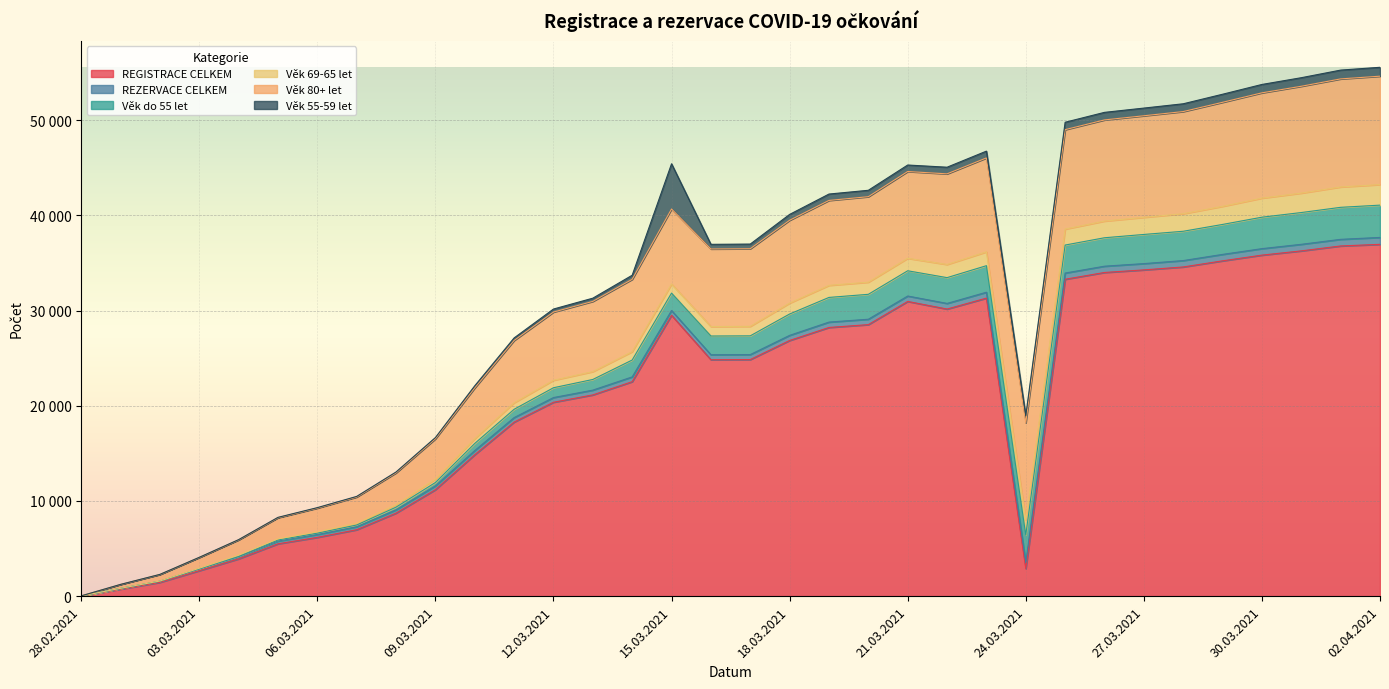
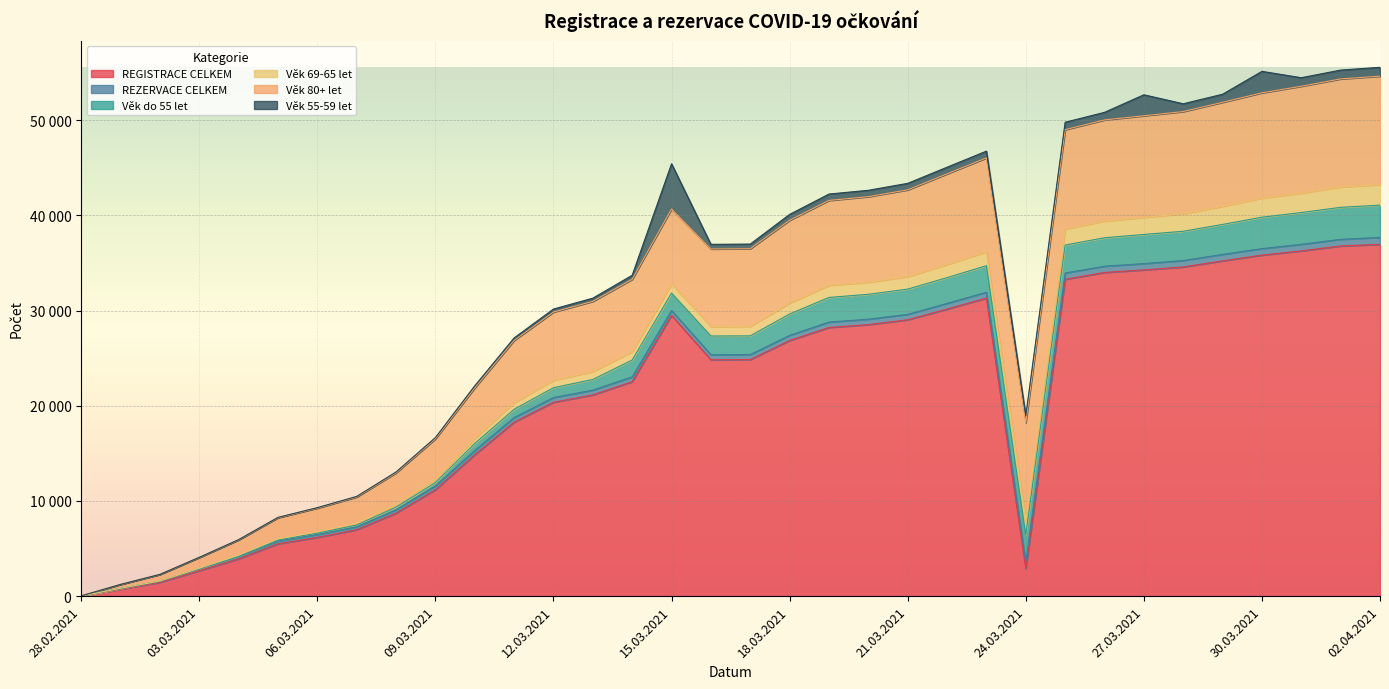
  {
    "REGISTRACE CELKEM": {
      "06.03.2021": 6000,
      "09.03.2021": 11000,
      "12.03.2021": 20000,
      "15.03.2021": 30000,
      "18.03.2021": 27000,
-     "21.03.2021": 31000,
+     "21.03.2021": 29000,
      "24.03.2021": 3000,
      "27.03.2021": 34000,
      "30.03.2021": 36000,
      "02.04.2021": 37000
    },
    "Věk 55-59 let": {
      "12.03.2021": 0,
      "15.03.2021": 5000,
      "18.03.2021": 1000,
      "21.03.2021": 1000,
      "24.03.2021": 1000,
-     "27.03.2021": 1000,
-     "30.03.2021": 1000,
+     "27.03.2021": 2000,
+     "30.03.2021": 2000,
      "02.04.2021": 1000
    }
  }
